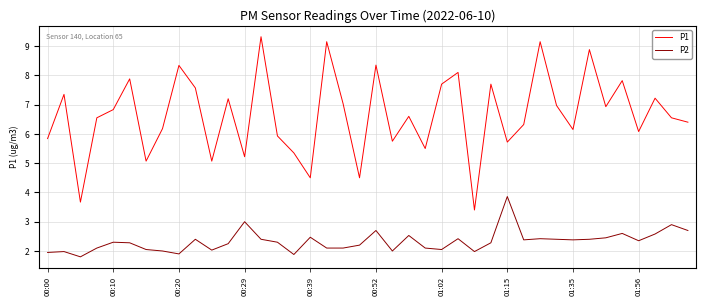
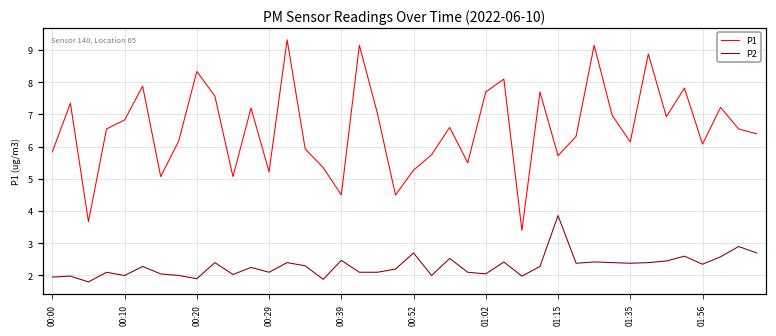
  {
    "P1": {
      "00:00": 5.8,
      "00:10": 6.8,
      "00:20": 8.3,
      "00:29": 5.2,
      "00:39": 4.5,
-     "00:52": 8.4,
+     "00:52": 5.3,
      "01:02": 7.7,
      "01:15": 5.7,
      "01:35": 6.2,
      "01:56": 6.1
    },
    "P2": {
      "00:00": 2.0,
-     "00:10": 2.3,
+     "00:10": 2.0,
      "00:20": 1.9,
-     "00:29": 3.0,
+     "00:29": 2.1,
      "00:39": 2.5,
      "00:52": 2.7,
      "01:02": 2.1,
      "01:15": 3.9,
      "01:35": 2.4,
      "01:56": 2.4
    }
  }
